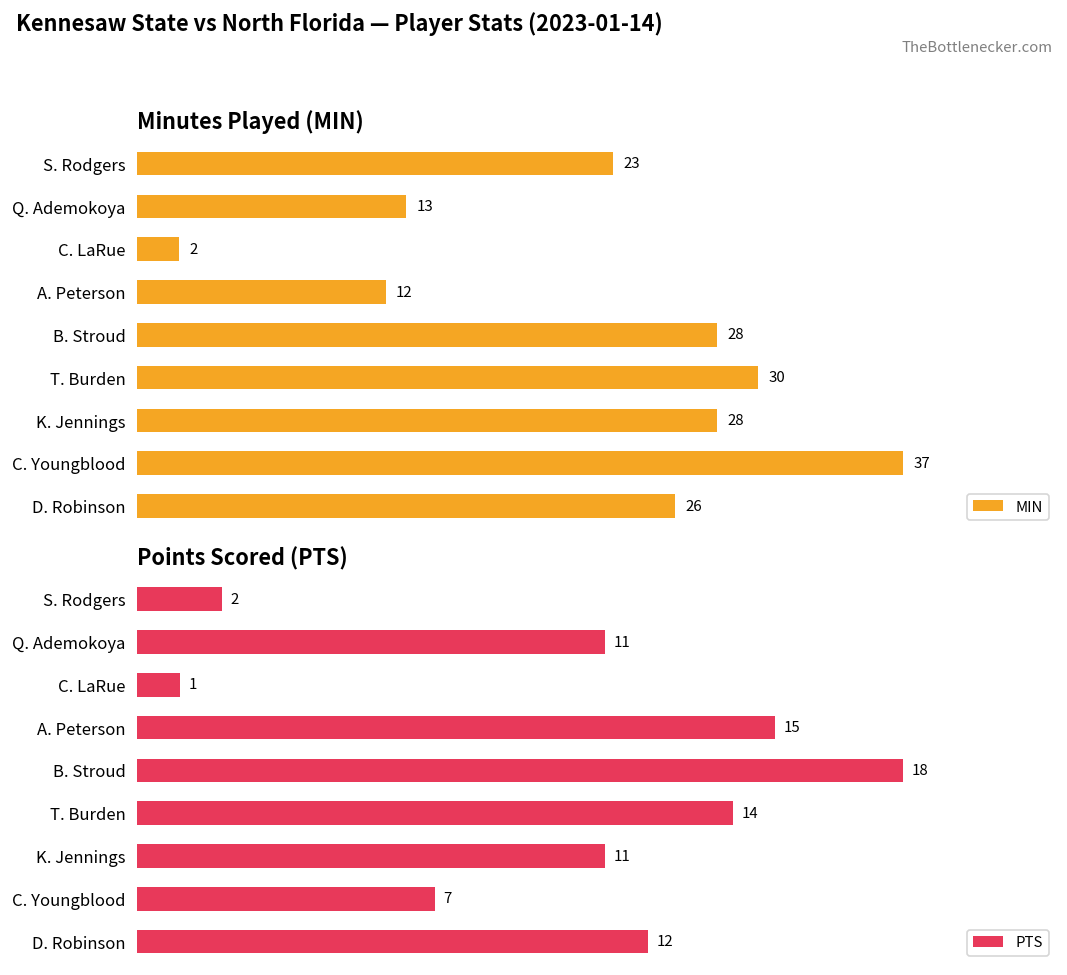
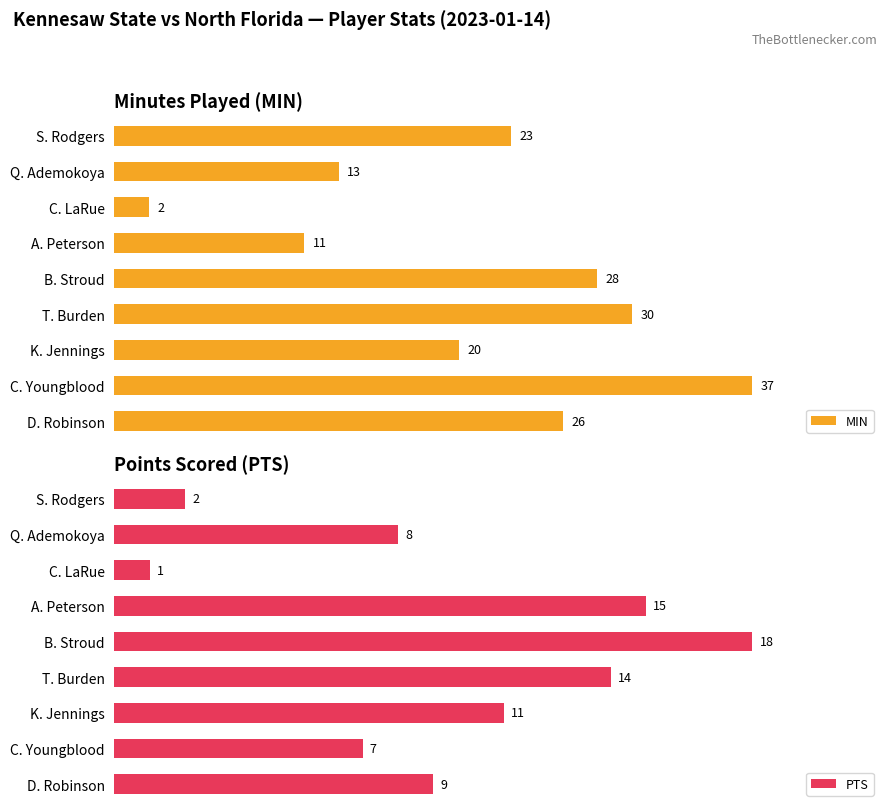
  {
    "Minutes Played (MIN)": {
      "S. Rodgers": 23,
      "Q. Ademokoya": 13,
      "C. LaRue": 2,
-     "A. Peterson": 12,
+     "A. Peterson": 11,
      "B. Stroud": 28,
      "T. Burden": 30,
-     "K. Jennings": 28,
+     "K. Jennings": 20,
      "C. Youngblood": 37,
      "D. Robinson": 26
    },
    "Points Scored (PTS)": {
      "S. Rodgers": 2,
-     "Q. Ademokoya": 11,
+     "Q. Ademokoya": 8,
      "C. LaRue": 1,
      "A. Peterson": 15,
      "B. Stroud": 18,
      "T. Burden": 14,
      "K. Jennings": 11,
      "C. Youngblood": 7,
-     "D. Robinson": 12
+     "D. Robinson": 9
    }
  }
